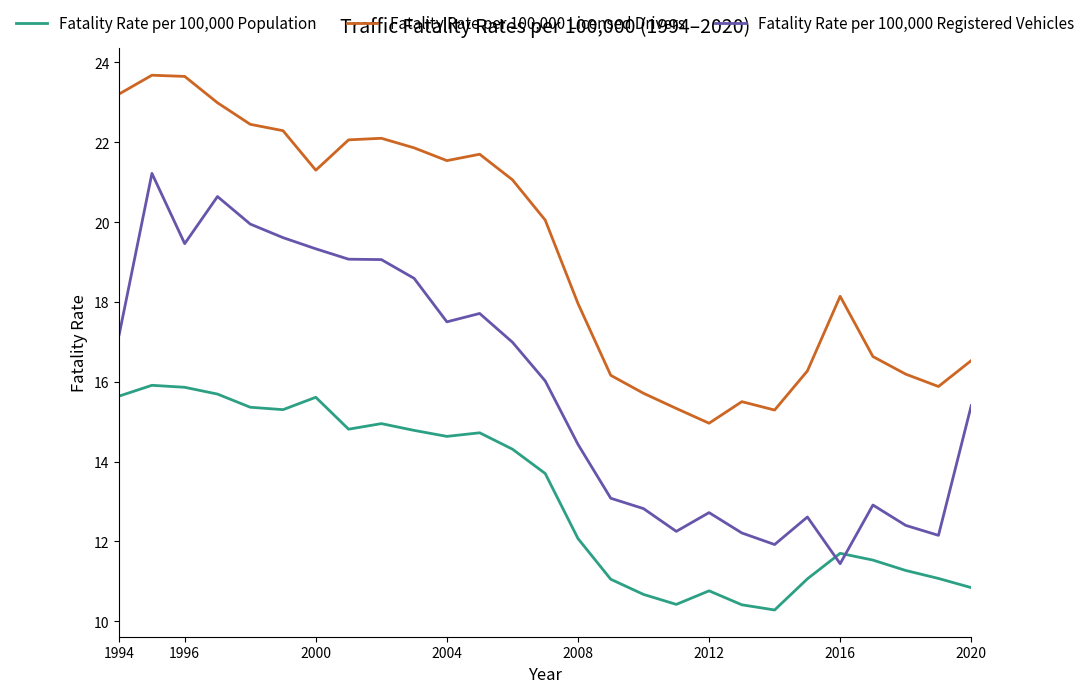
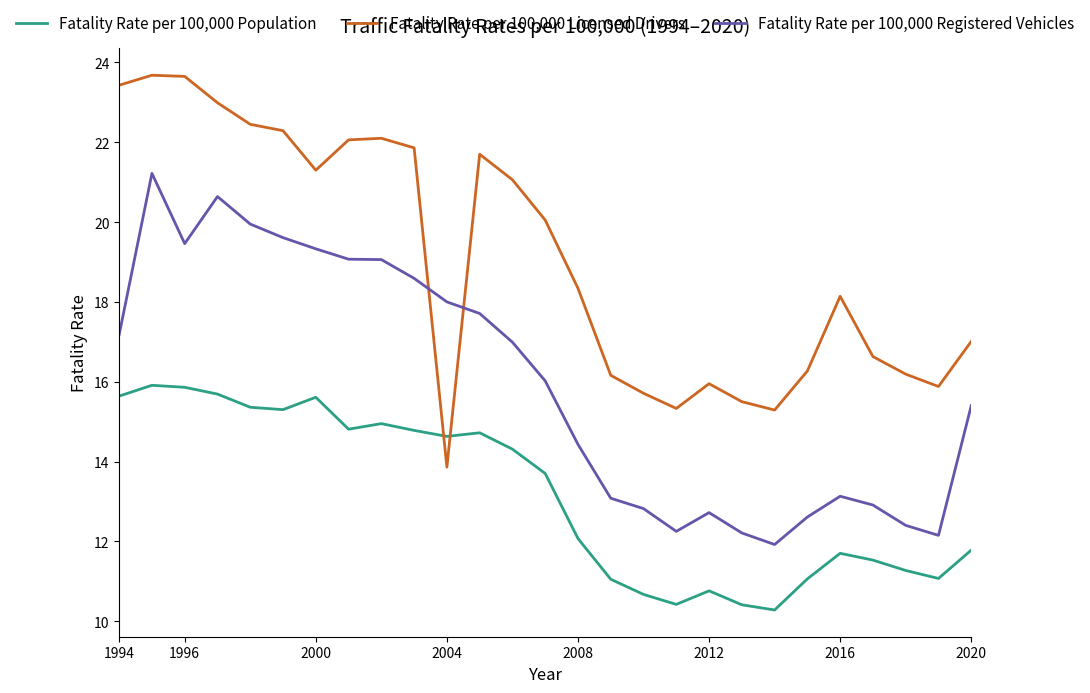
  {
    "Fatality Rate per 100,000 Population": {
      "1994": 15.6,
      "1996": 15.9,
      "2000": 15.6,
      "2004": 14.6,
      "2008": 12.1,
      "2012": 10.8,
      "2016": 11.7,
-     "2020": 10.8
+     "2020": 11.8
    },
    "Fatality Rate per 100,000 Licensed Drivers": {
-     "1994": 23.2,
+     "1994": 23.4,
      "1996": 23.7,
      "2000": 21.3,
-     "2004": 21.5,
-     "2008": 18.0,
-     "2012": 15.0,
+     "2004": 13.9,
+     "2008": 18.3,
+     "2012": 16.0,
      "2016": 18.1,
-     "2020": 16.5
+     "2020": 17.0
    },
    "Fatality Rate per 100,000 Registered Vehicles": {
      "1994": 17.2,
      "1996": 19.5,
      "2000": 19.3,
-     "2004": 17.5,
+     "2004": 18.0,
      "2008": 14.4,
      "2012": 12.7,
-     "2016": 11.4,
+     "2016": 13.1,
      "2020": 15.4
    }
  }
